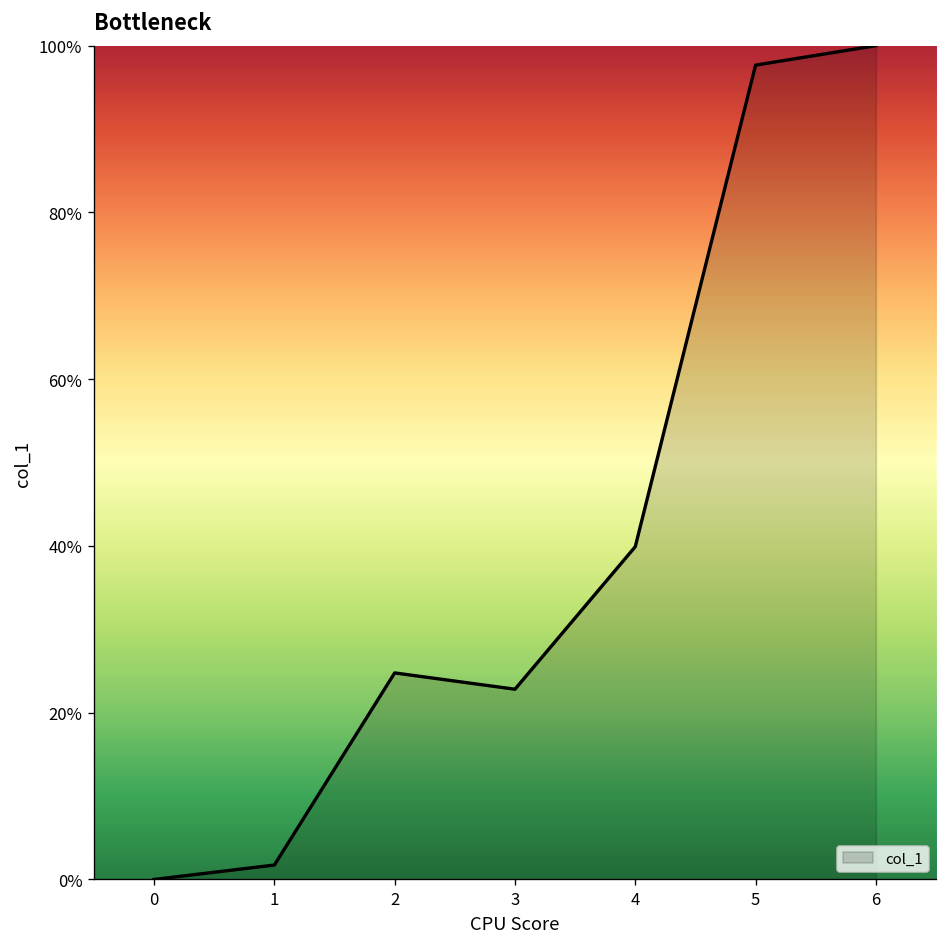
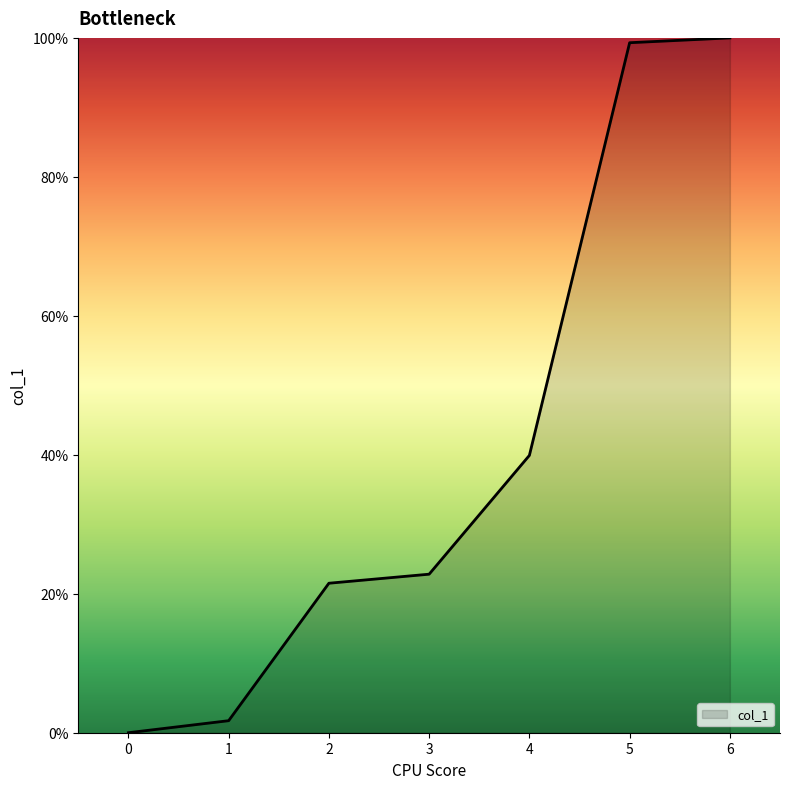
  {
    "0": "0%",
    "1": "2%",
-   "2": "25%",
+   "2": "22%",
    "3": "23%",
    "4": "40%",
-   "5": "98%",
+   "5": "99%",
    "6": "100%"
  }
